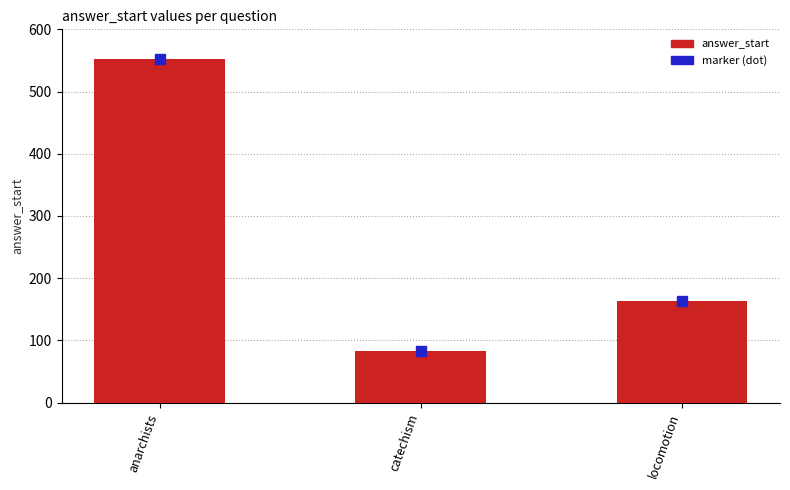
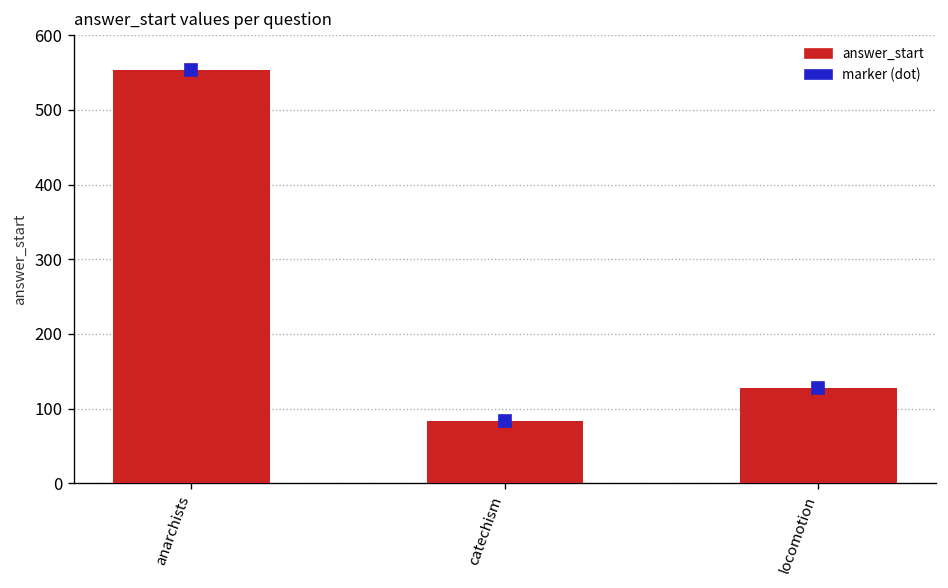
  {
    "answer_start": {
      "anarchists": 550,
      "catechism": 80,
-     "locomotion": 160
+     "locomotion": 130
    }
  }
